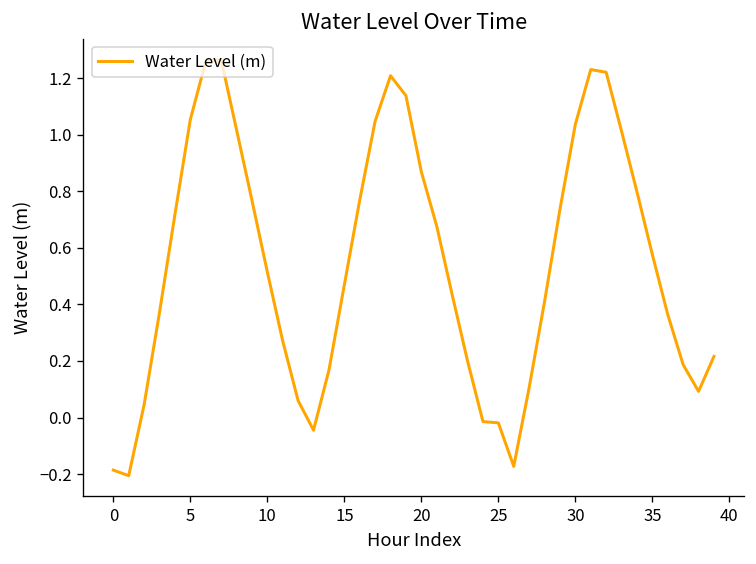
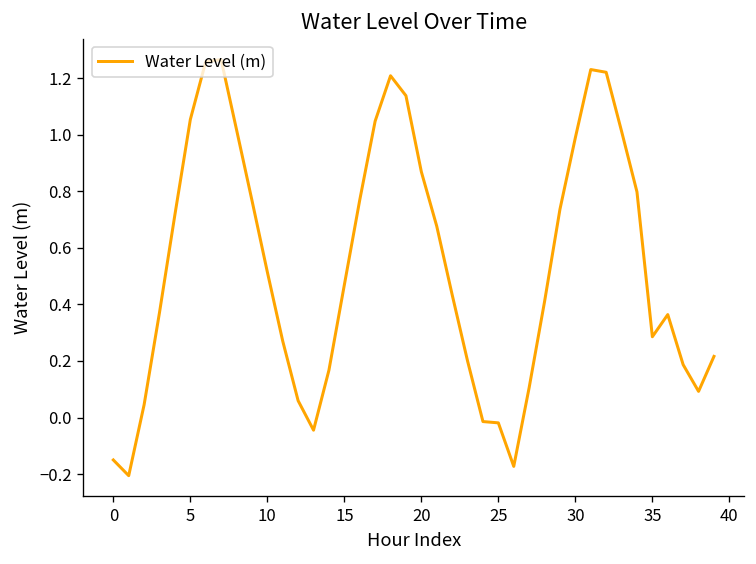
  {
-   "0": -0.19,
+   "0": -0.15,
    "5": 1.05,
    "10": 0.51,
    "15": 0.47,
    "20": 0.87,
    "25": -0.02,
-   "30": 1.04,
-   "35": 0.58
+   "30": 0.99,
+   "35": 0.29
  }
